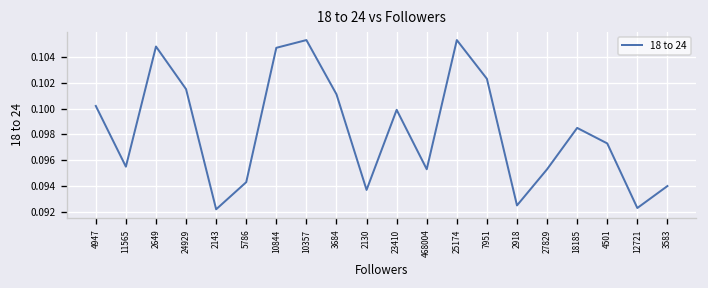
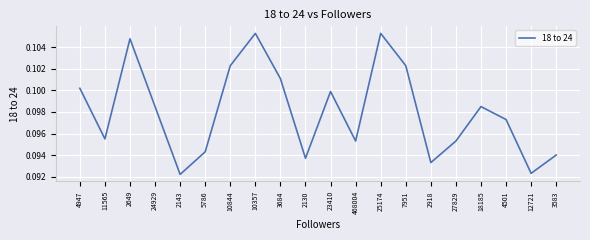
  {
    "4947": 0.1002,
    "11565": 0.0955,
    "2649": 0.1048,
-   "24929": 0.1015,
+   "24929": 0.0985,
    "2143": 0.0922,
    "5786": 0.0943,
-   "10844": 0.1047,
+   "10844": 0.1023,
    "10357": 0.1053,
    "3684": 0.1011,
    "2130": 0.0937,
    "23410": 0.0999,
    "468004": 0.0953,
    "25174": 0.1053,
    "7951": 0.1023,
-   "2918": 0.0925,
+   "2918": 0.0933,
    "27829": 0.0953,
    "18185": 0.0985,
    "4501": 0.0973,
    "12721": 0.0923,
    "3583": 0.0940
  }
